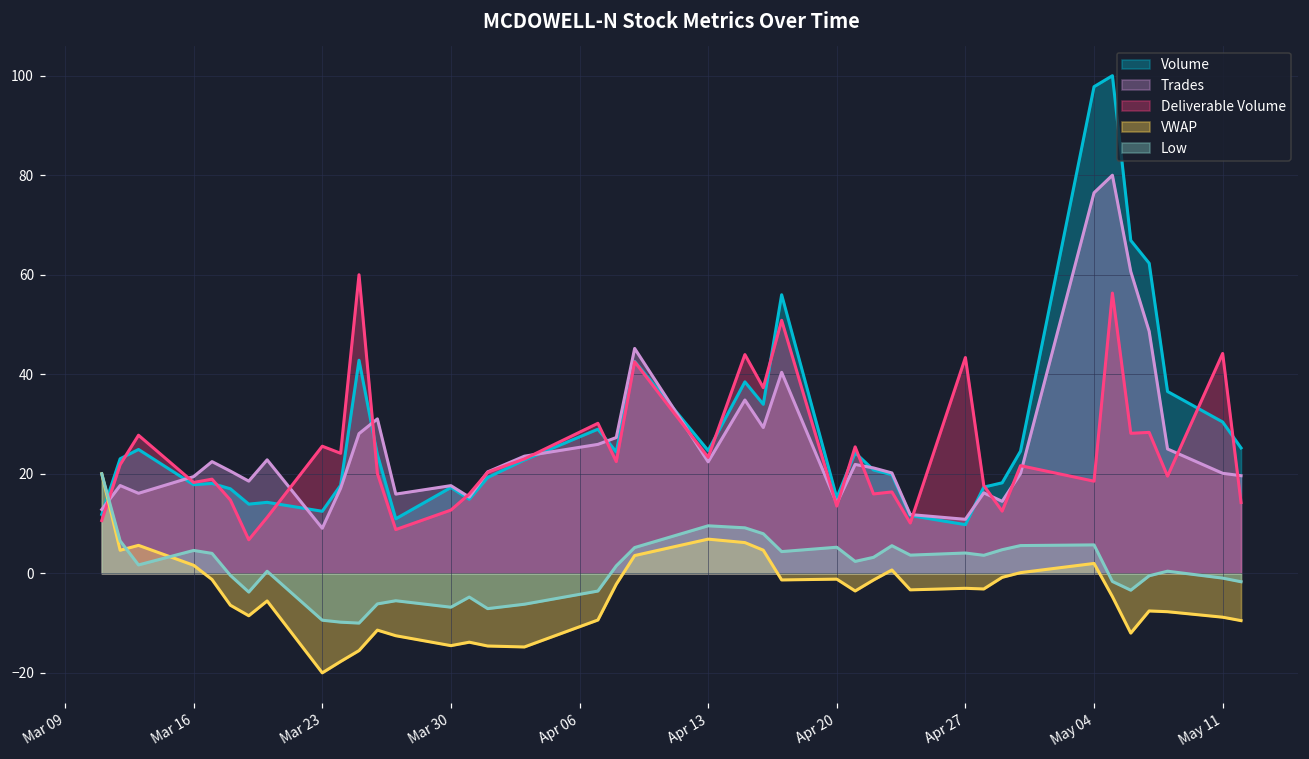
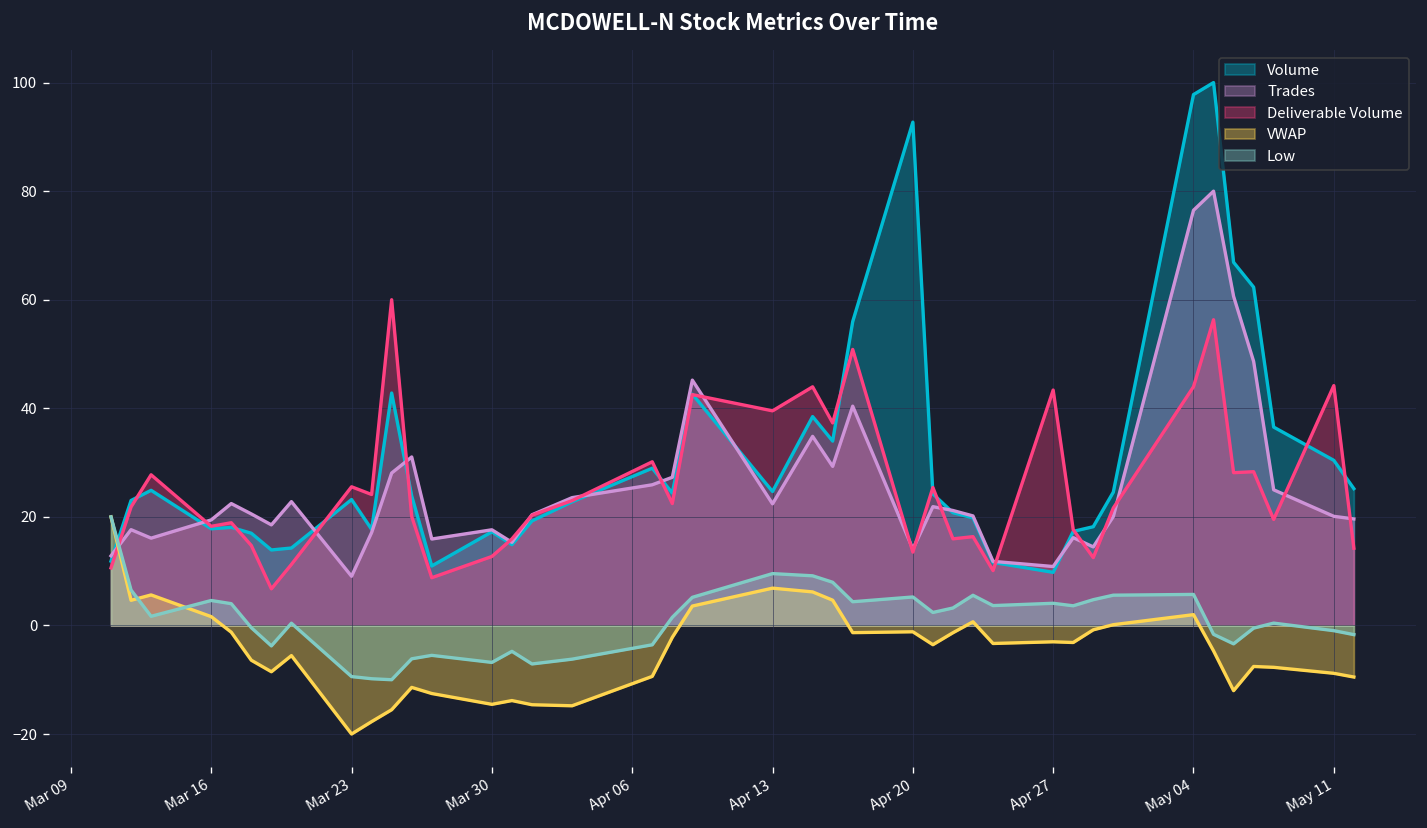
  {
    "Volume": {
-     "Mar 23": 12,
+     "Mar 23": 23,
      "Apr 13": 25,
-     "Apr 20": 15,
+     "Apr 20": 93,
      "Apr 27": 10,
      "May 04": 98,
      "May 11": 30
    },
    "Deliverable Volume": {
      "Mar 23": 26,
      "Mar 30": 13,
-     "Apr 13": 23,
+     "Apr 13": 40,
      "Apr 27": 43,
-     "May 04": 19,
+     "May 04": 44,
      "May 11": 44
    }
  }
